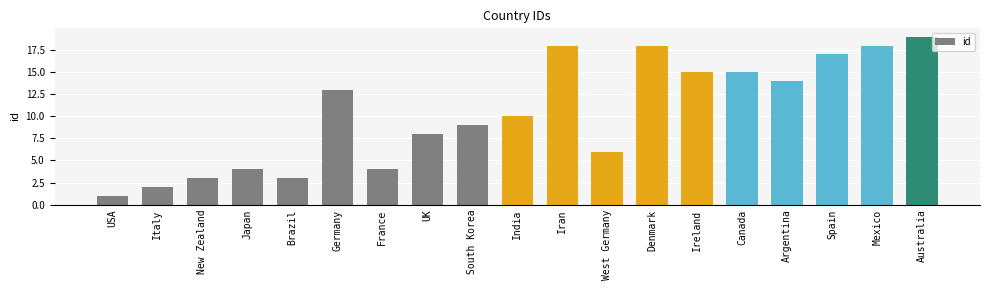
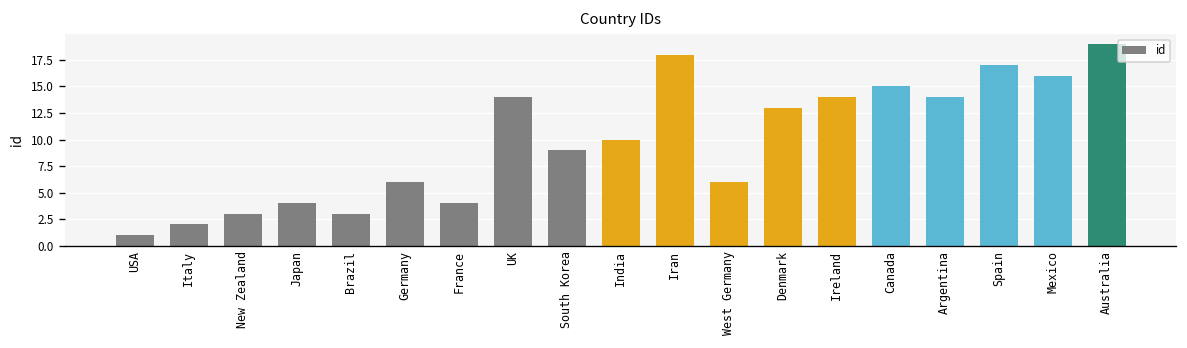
  {
    "USA": 1,
    "Italy": 2,
    "New Zealand": 3,
    "Japan": 4,
    "Brazil": 3,
-   "Germany": 13,
+   "Germany": 6,
    "France": 4,
-   "UK": 8,
+   "UK": 14,
    "South Korea": 9,
    "India": 10,
    "Iran": 18,
    "West Germany": 6,
-   "Denmark": 18,
-   "Ireland": 15,
+   "Denmark": 13,
+   "Ireland": 14,
    "Canada": 15,
    "Argentina": 14,
    "Spain": 17,
-   "Mexico": 18,
+   "Mexico": 16,
    "Australia": 19
  }
